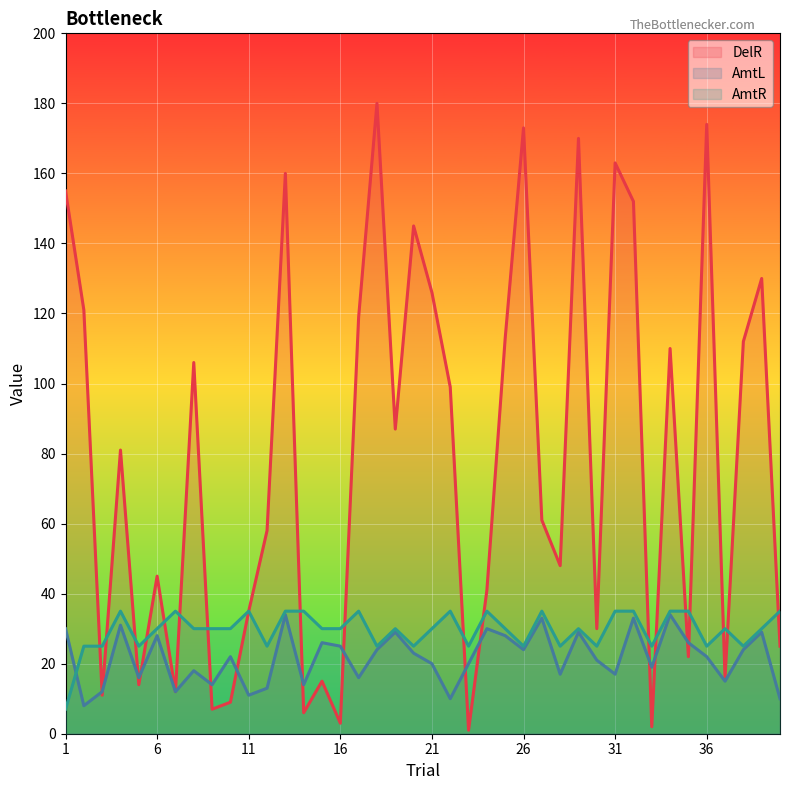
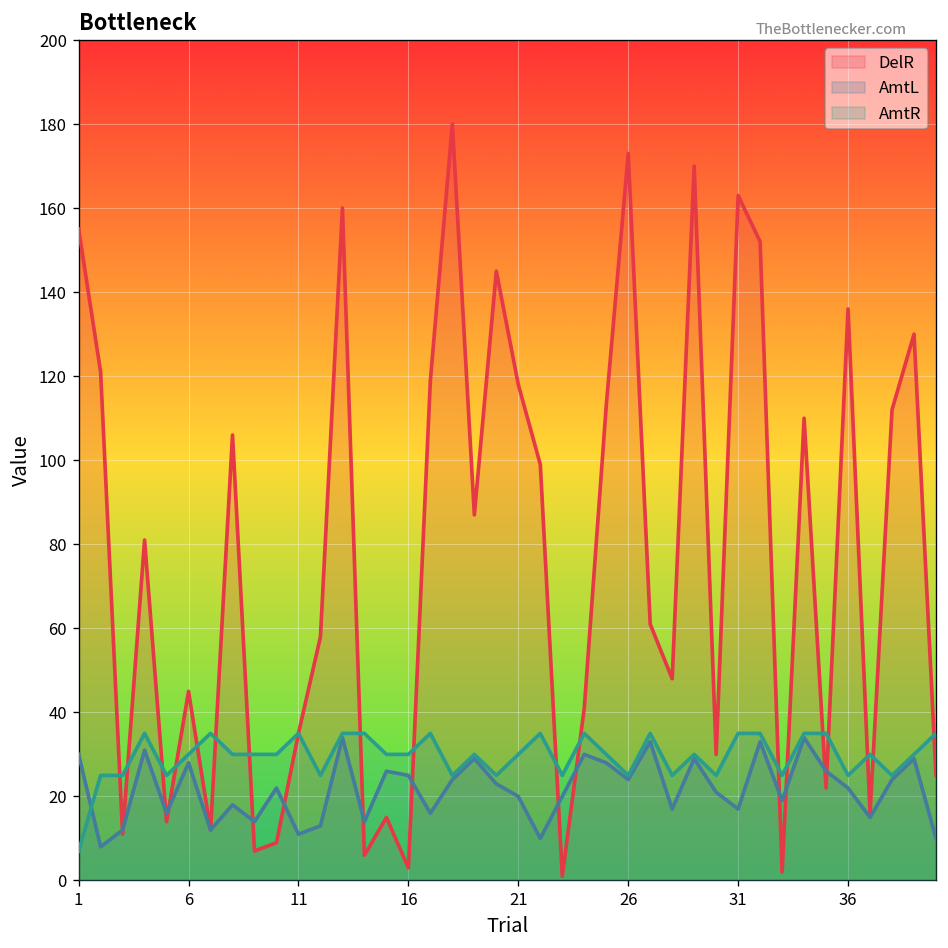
  {
    "DelR": {
      "1": 155,
      "6": 45,
      "16": 3,
-     "21": 126,
+     "21": 118,
      "26": 173,
      "31": 163,
-     "36": 174
+     "36": 136
    }
  }
